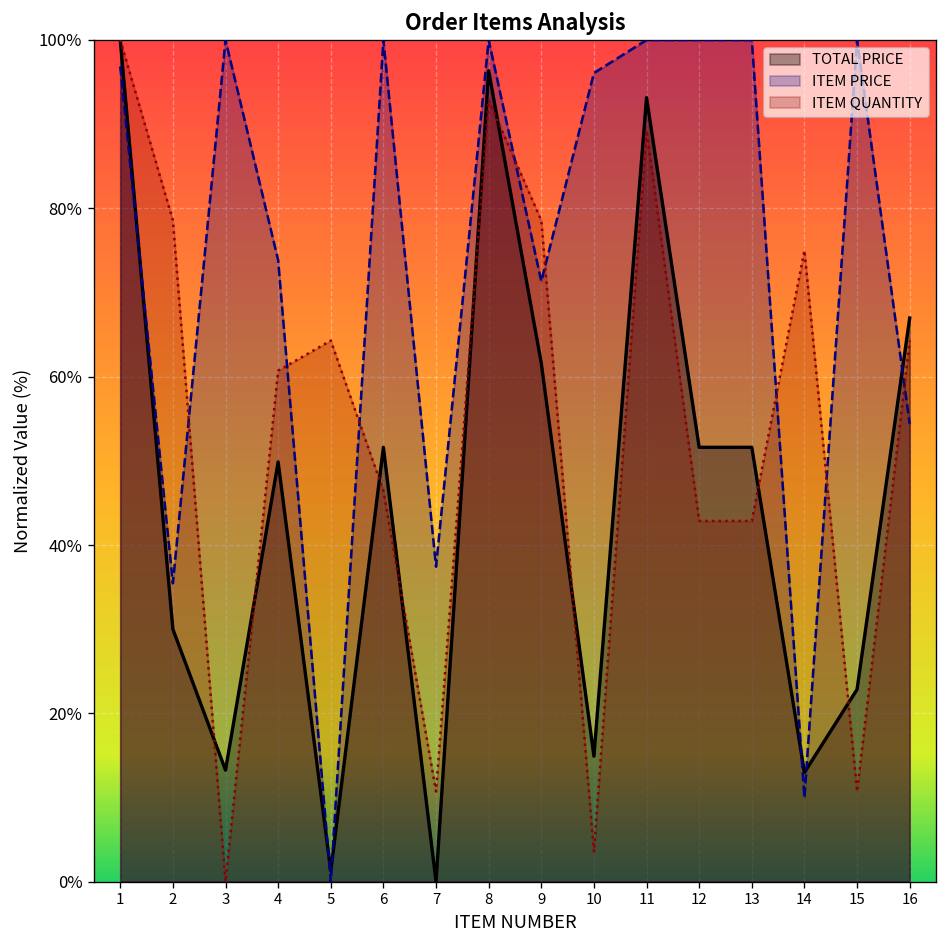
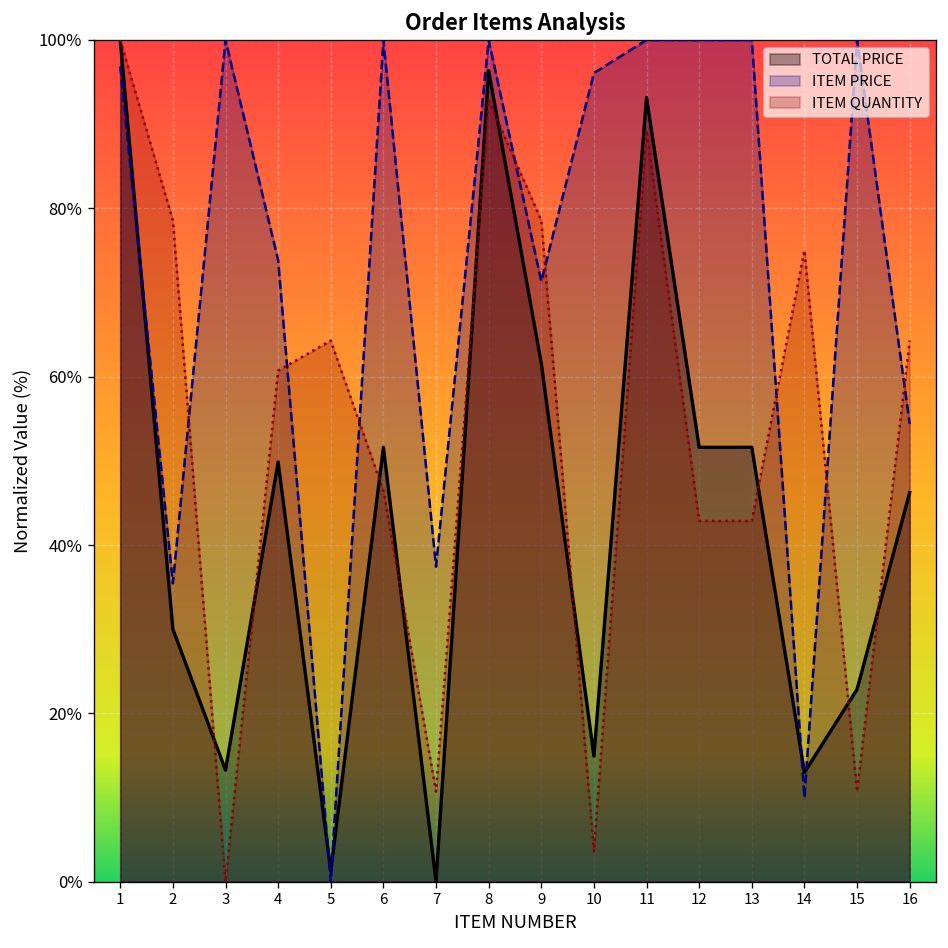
  {
    "TOTAL PRICE": {
      "2": "30%",
      "3": "13%",
      "4": "50%",
      "5": "1%",
      "6": "52%",
      "7": "0%",
      "8": "96%",
      "9": "62%",
      "10": "15%",
      "11": "93%",
      "12": "52%",
      "13": "52%",
      "14": "13%",
      "15": "23%",
-     "16": "67%"
+     "16": "46%"
    },
    "ITEM PRICE": {
      "1": "97%",
      "2": "35%",
      "3": "100%",
      "4": "74%",
      "5": "0%",
      "6": "100%",
      "7": "37%",
      "8": "100%",
      "9": "71%",
      "10": "96%",
      "11": "100%",
      "12": "100%",
      "13": "100%",
      "14": "10%",
      "15": "100%",
      "16": "54%"
    },
    "ITEM QUANTITY": {
      "2": "79%",
      "3": "0%",
      "4": "61%",
      "5": "64%",
      "6": "46%",
      "7": "11%",
      "8": "93%",
      "9": "79%",
      "10": "4%",
      "11": "89%",
      "12": "43%",
      "13": "43%",
      "14": "75%",
      "15": "11%",
      "16": "64%"
    }
  }
